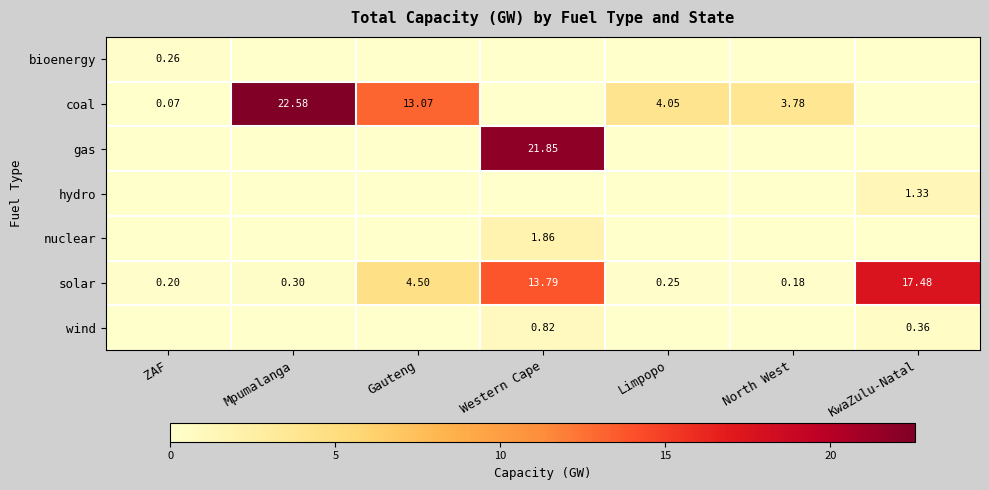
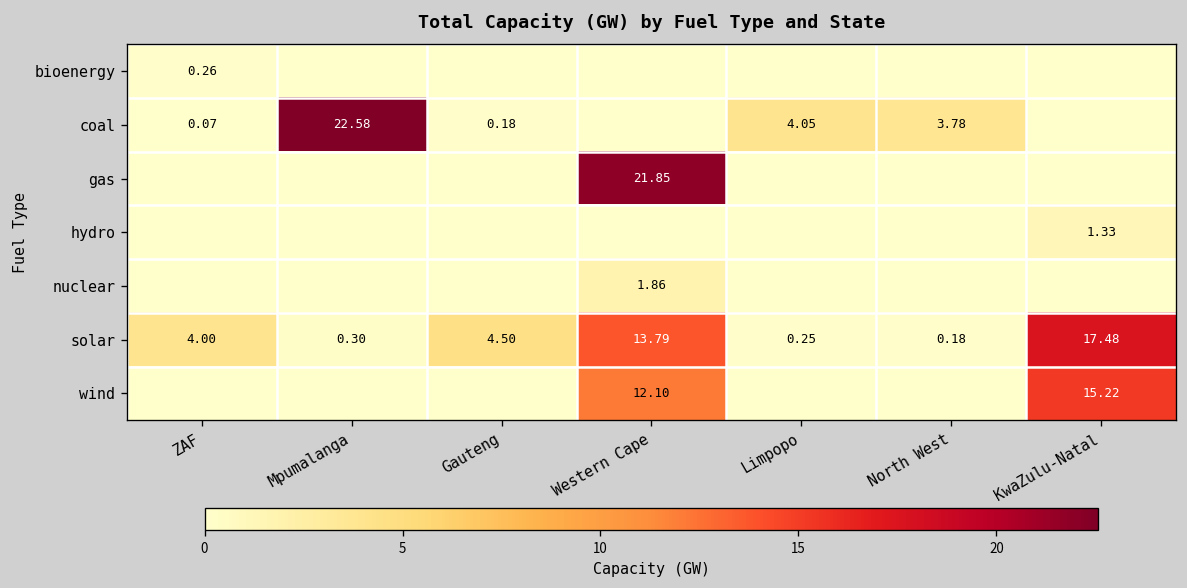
  {
    "bioenergy": {
      "ZAF": 0.26
    },
    "coal": {
      "ZAF": 0.07,
      "Mpumalanga": 22.58,
-     "Gauteng": 13.07,
+     "Gauteng": 0.18,
      "Limpopo": 4.05,
      "North West": 3.78
    },
    "gas": {
      "Western Cape": 21.85
    },
    "hydro": {
      "KwaZulu-Natal": 1.33
    },
    "nuclear": {
      "Western Cape": 1.86
    },
    "solar": {
-     "ZAF": 0.20,
+     "ZAF": 4.00,
      "Mpumalanga": 0.30,
      "Gauteng": 4.50,
      "Western Cape": 13.79,
      "Limpopo": 0.25,
      "North West": 0.18,
      "KwaZulu-Natal": 17.48
    },
    "wind": {
-     "Western Cape": 0.82,
-     "KwaZulu-Natal": 0.36
+     "Western Cape": 12.10,
+     "KwaZulu-Natal": 15.22
    }
  }
